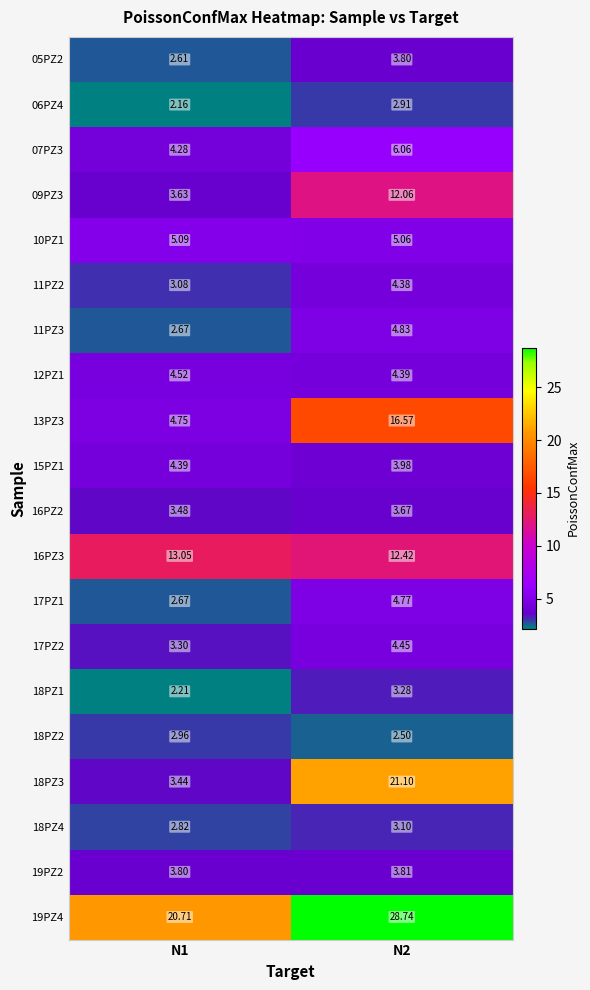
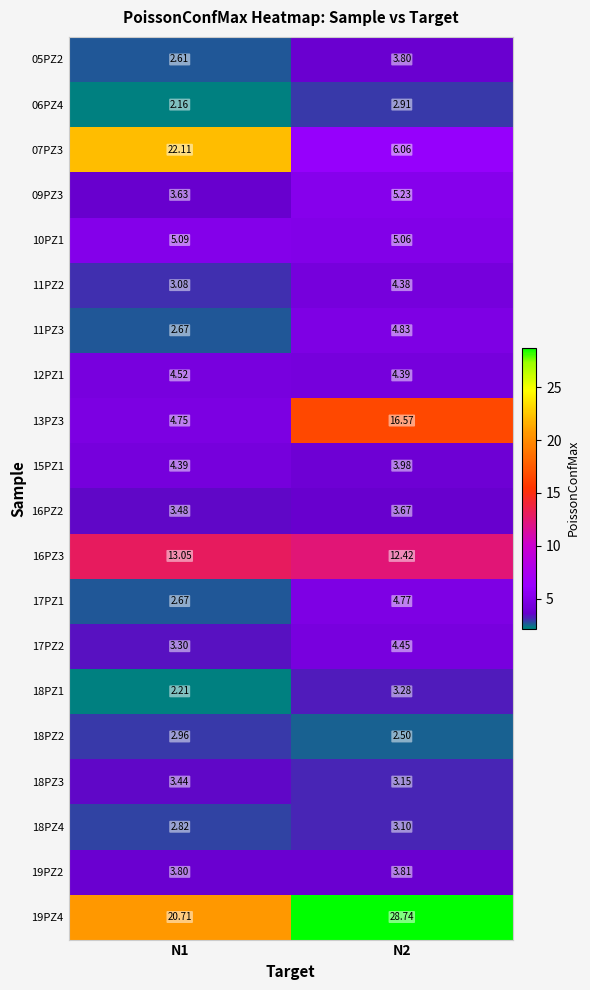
  {
    "07PZ3": {
-     "N1": 4.28
+     "N1": 22.11
    },
    "09PZ3": {
-     "N2": 12.06
+     "N2": 5.23
    },
    "18PZ3": {
-     "N2": 21.10
+     "N2": 3.15
    }
  }
